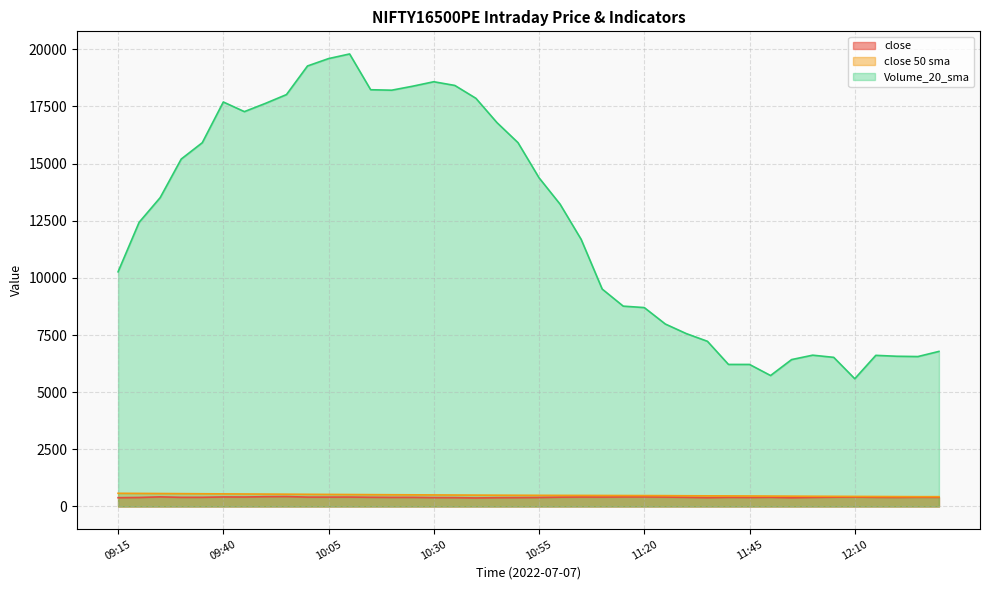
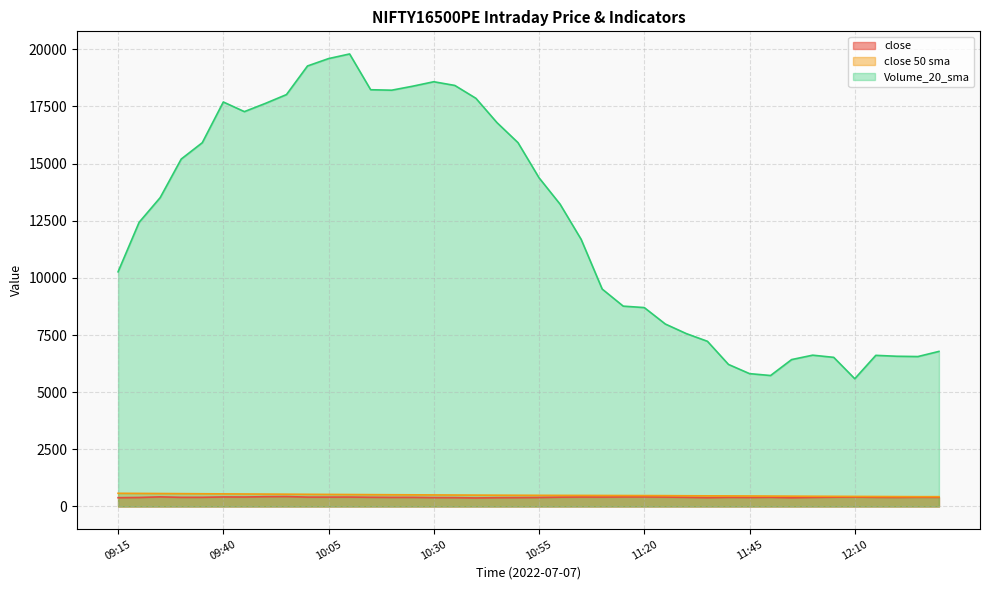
  {
    "close": {
      "09:15": 400,
      "09:40": 400,
      "10:05": 400,
      "10:30": 400
    },
    "close 50 sma": {
      "09:15": 600,
      "09:40": 600,
      "10:05": 500,
      "10:30": 500
    },
    "Volume_20_sma": {
      "09:15": 10300,
      "09:40": 17700,
      "10:05": 19600,
      "10:30": 18600,
      "10:55": 14400,
      "11:20": 8700,
-     "11:45": 6200,
+     "11:45": 5800,
      "12:10": 5600
    }
  }
